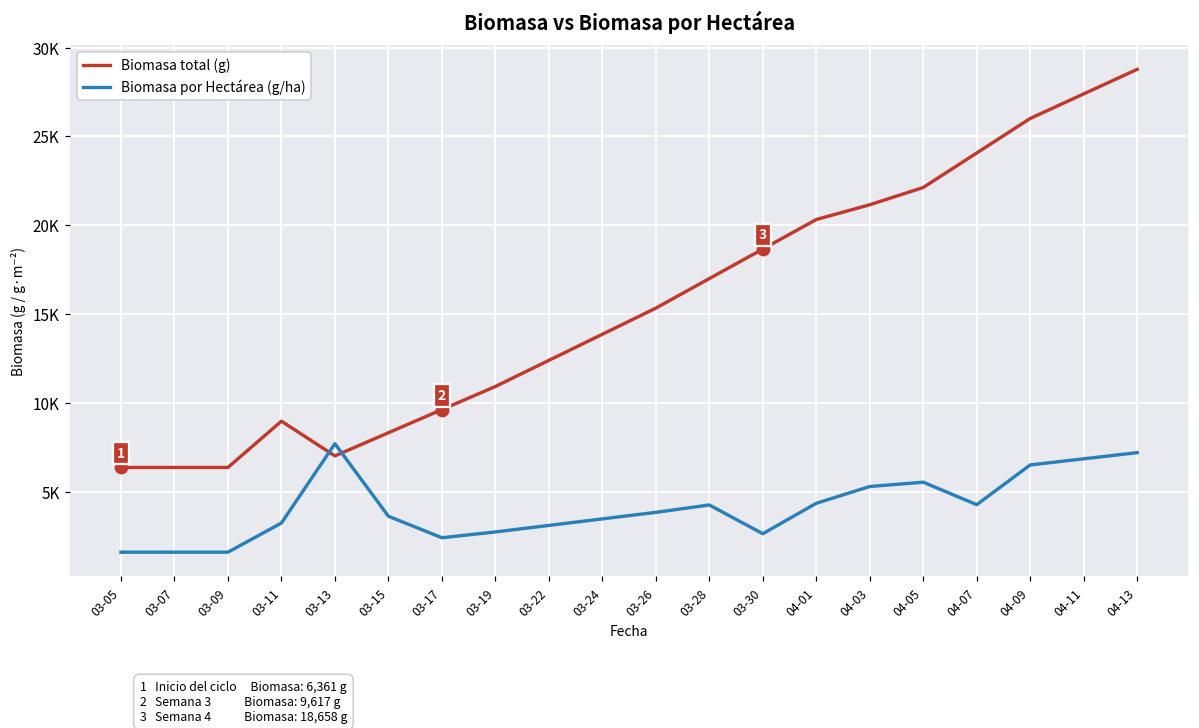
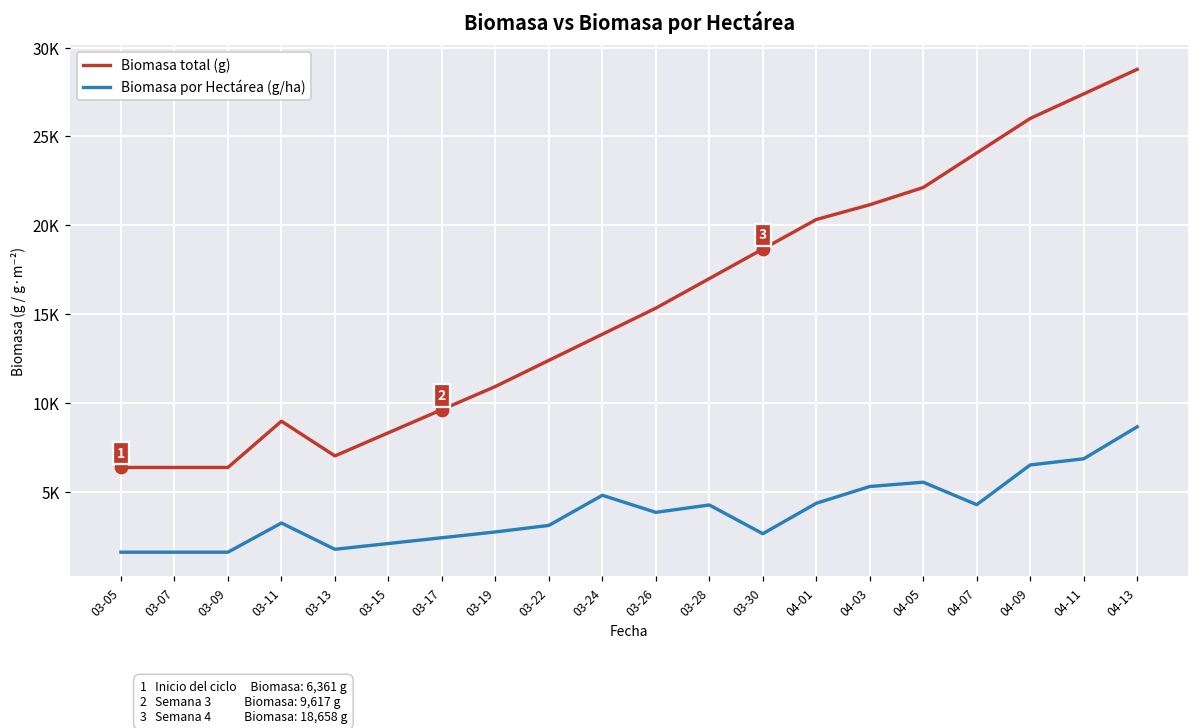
  {
    "Biomasa por Hectárea (g/ha)": {
      "03-05": 1600,
      "03-07": 1600,
      "03-09": 1600,
      "03-11": 3200,
-     "03-13": 7700,
-     "03-15": 3600,
+     "03-13": 1800,
+     "03-15": 2100,
      "03-17": 2400,
      "03-19": 2700,
      "03-22": 3100,
-     "03-24": 3500,
+     "03-24": 4800,
      "03-26": 3800,
      "03-28": 4200,
      "03-30": 2600,
      "04-01": 4300,
      "04-03": 5300,
      "04-05": 5500,
      "04-07": 4300,
      "04-09": 6500,
      "04-11": 6800,
-     "04-13": 7200
+     "04-13": 8700
    }
  }
